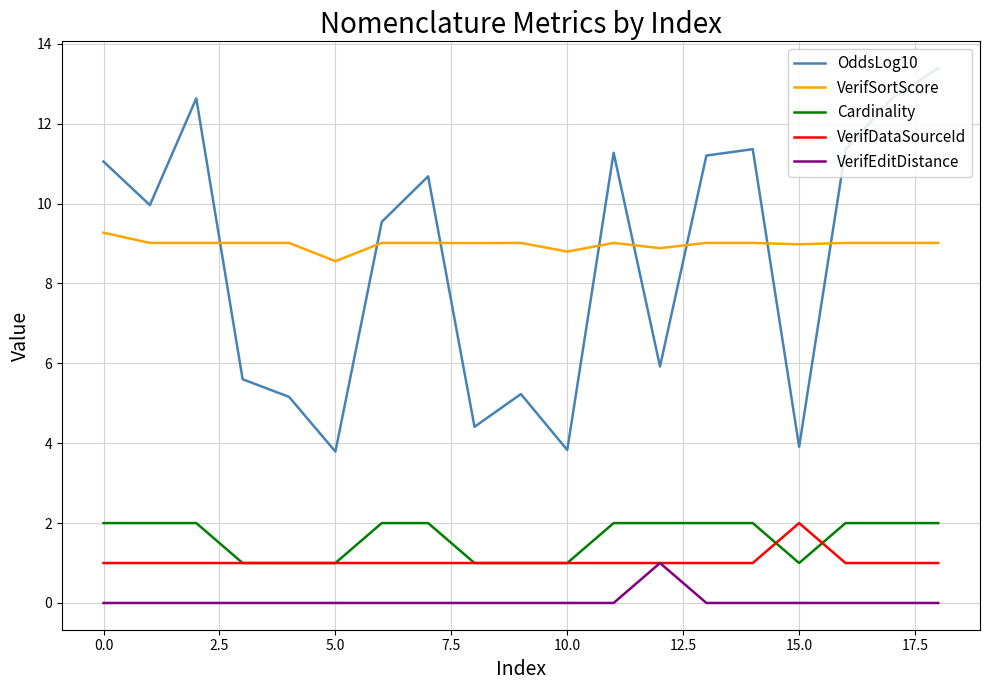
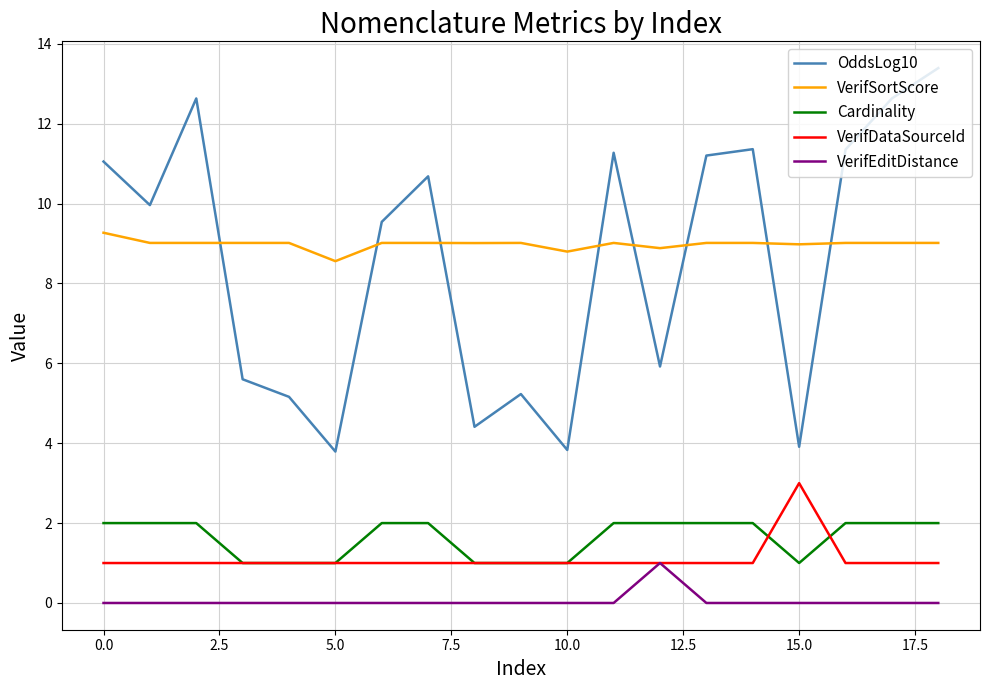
  {
    "OddsLog10": {
      "0.0": 11,
      "5.0": 3.8,
      "10.0": 3.8,
      "15.0": 3.9
    },
    "VerifSortScore": {
      "0.0": 9.3,
      "5.0": 8.6,
      "10.0": 8.8,
      "15.0": 9
    },
    "Cardinality": {
      "0.0": 2,
      "15.0": 1
    },
    "VerifDataSourceId": {
      "0.0": 1,
-     "15.0": 2
+     "15.0": 3
    },
    "VerifEditDistance": {
      "0.0": 0,
      "5.0": 0,
      "10.0": 0,
      "15.0": 0
    }
  }
